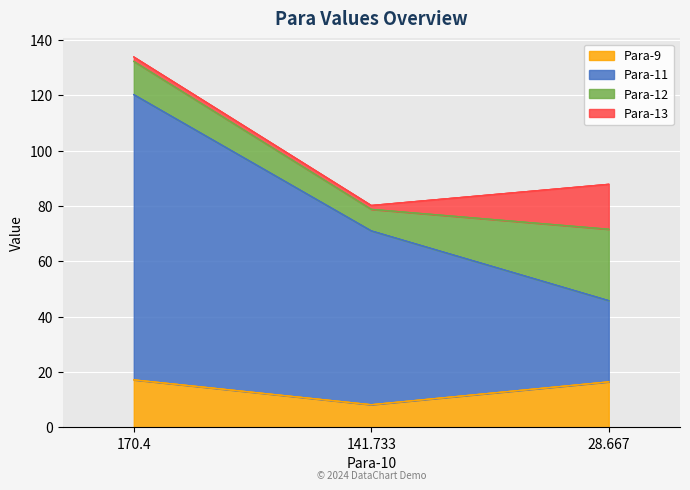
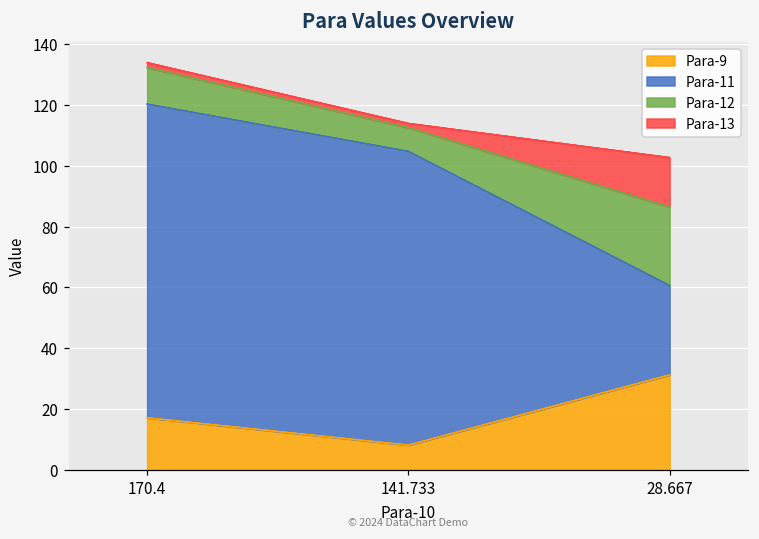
  {
    "Para-9": {
      "170.4": 17,
      "141.733": 8,
-     "28.667": 16
+     "28.667": 31
    },
    "Para-11": {
      "170.4": 103,
-     "141.733": 63,
+     "141.733": 96,
      "28.667": 29
    },
    "Para-12": {
      "170.4": 12,
      "141.733": 8,
      "28.667": 26
    },
    "Para-13": {
      "170.4": 2,
      "141.733": 1,
      "28.667": 16
    }
  }
